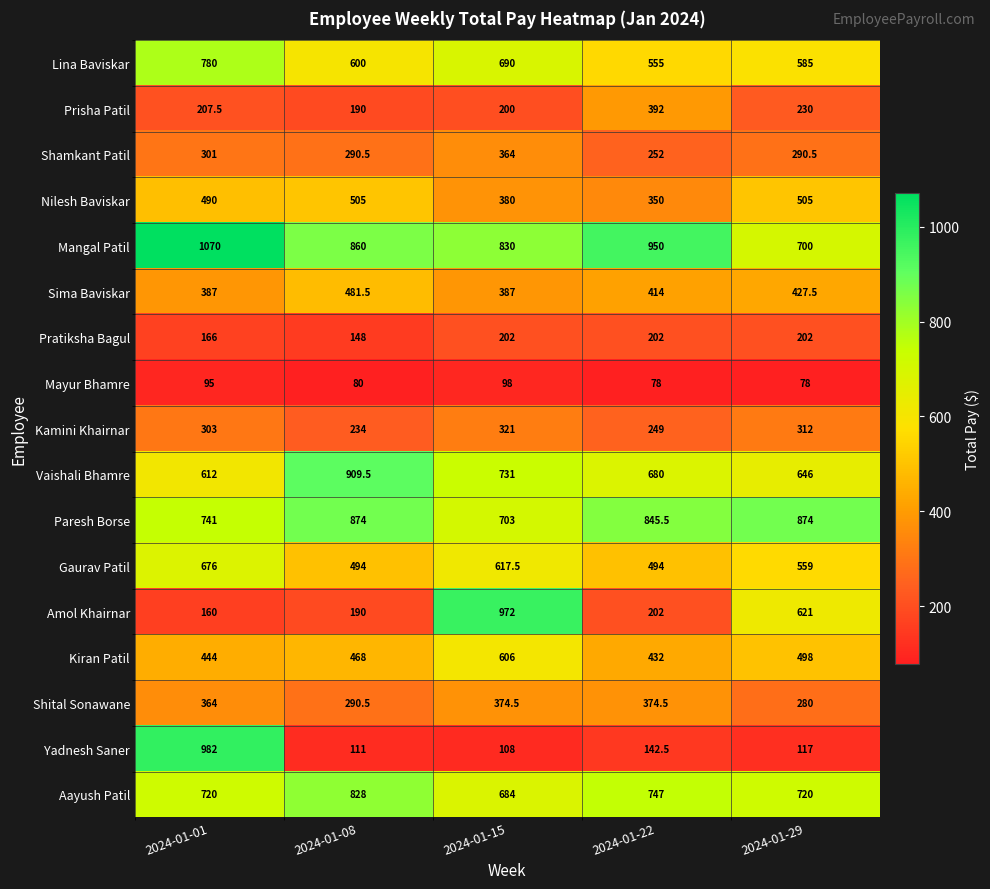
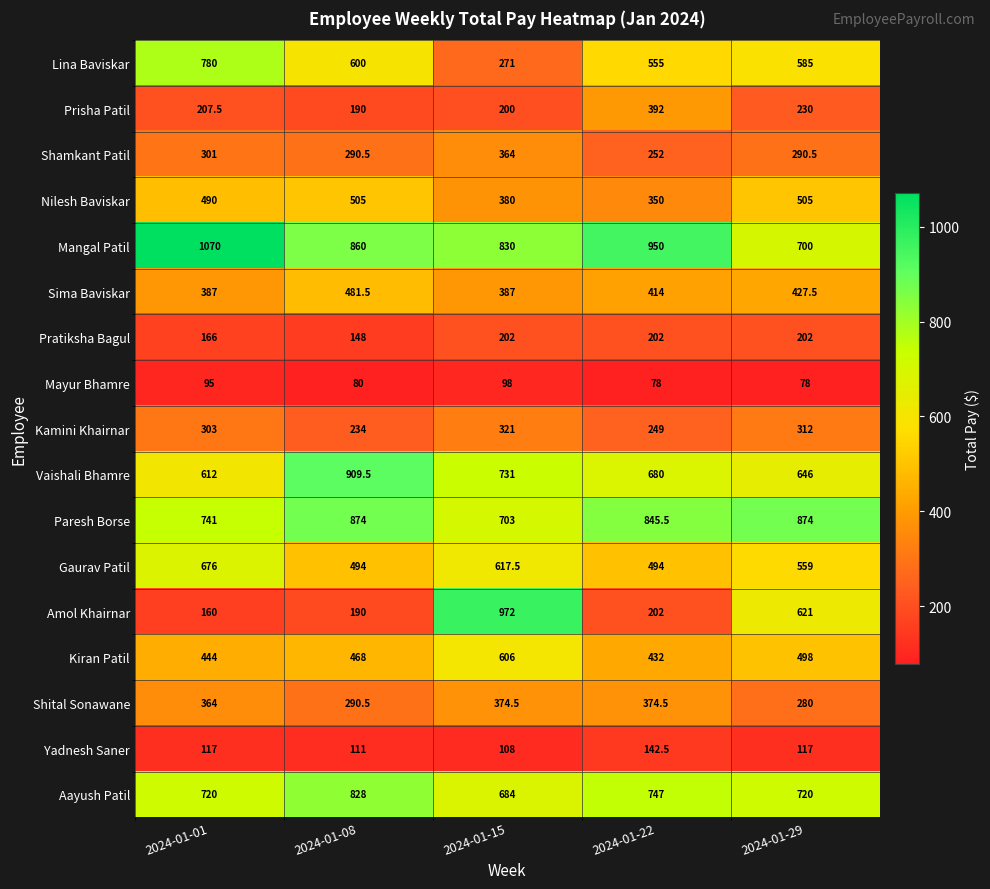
  {
    "Lina Baviskar": {
      "2024-01-01": 780,
      "2024-01-08": 600,
-     "2024-01-15": 690,
+     "2024-01-15": 271,
      "2024-01-22": 555,
      "2024-01-29": 585
    },
    "Prisha Patil": {
      "2024-01-01": 207.5,
      "2024-01-08": 190,
      "2024-01-15": 200,
      "2024-01-22": 392,
      "2024-01-29": 230
    },
    "Shamkant Patil": {
      "2024-01-01": 301,
      "2024-01-08": 290.5,
      "2024-01-15": 364,
      "2024-01-22": 252,
      "2024-01-29": 290.5
    },
    "Nilesh Baviskar": {
      "2024-01-01": 490,
      "2024-01-08": 505,
      "2024-01-15": 380,
      "2024-01-22": 350,
      "2024-01-29": 505
    },
    "Mangal Patil": {
      "2024-01-01": 1070,
      "2024-01-08": 860,
      "2024-01-15": 830,
      "2024-01-22": 950,
      "2024-01-29": 700
    },
    "Sima Baviskar": {
      "2024-01-01": 387,
      "2024-01-08": 481.5,
      "2024-01-15": 387,
      "2024-01-22": 414,
      "2024-01-29": 427.5
    },
    "Pratiksha Bagul": {
      "2024-01-01": 166,
      "2024-01-08": 148,
      "2024-01-15": 202,
      "2024-01-22": 202,
      "2024-01-29": 202
    },
    "Mayur Bhamre": {
      "2024-01-01": 95,
      "2024-01-08": 80,
      "2024-01-15": 98,
      "2024-01-22": 78,
      "2024-01-29": 78
    },
    "Kamini Khairnar": {
      "2024-01-01": 303,
      "2024-01-08": 234,
      "2024-01-15": 321,
      "2024-01-22": 249,
      "2024-01-29": 312
    },
    "Vaishali Bhamre": {
      "2024-01-01": 612,
      "2024-01-08": 909.5,
      "2024-01-15": 731,
      "2024-01-22": 680,
      "2024-01-29": 646
    },
    "Paresh Borse": {
      "2024-01-01": 741,
      "2024-01-08": 874,
      "2024-01-15": 703,
      "2024-01-22": 845.5,
      "2024-01-29": 874
    },
    "Gaurav Patil": {
      "2024-01-01": 676,
      "2024-01-08": 494,
      "2024-01-15": 617.5,
      "2024-01-22": 494,
      "2024-01-29": 559
    },
    "Amol Khairnar": {
      "2024-01-01": 160,
      "2024-01-08": 190,
      "2024-01-15": 972,
      "2024-01-22": 202,
      "2024-01-29": 621
    },
    "Kiran Patil": {
      "2024-01-01": 444,
      "2024-01-08": 468,
      "2024-01-15": 606,
      "2024-01-22": 432,
      "2024-01-29": 498
    },
    "Shital Sonawane": {
      "2024-01-01": 364,
      "2024-01-08": 290.5,
      "2024-01-15": 374.5,
      "2024-01-22": 374.5,
      "2024-01-29": 280
    },
    "Yadnesh Saner": {
-     "2024-01-01": 982,
+     "2024-01-01": 117,
      "2024-01-08": 111,
      "2024-01-15": 108,
      "2024-01-22": 142.5,
      "2024-01-29": 117
    },
    "Aayush Patil": {
      "2024-01-01": 720,
      "2024-01-08": 828,
      "2024-01-15": 684,
      "2024-01-22": 747,
      "2024-01-29": 720
    }
  }
